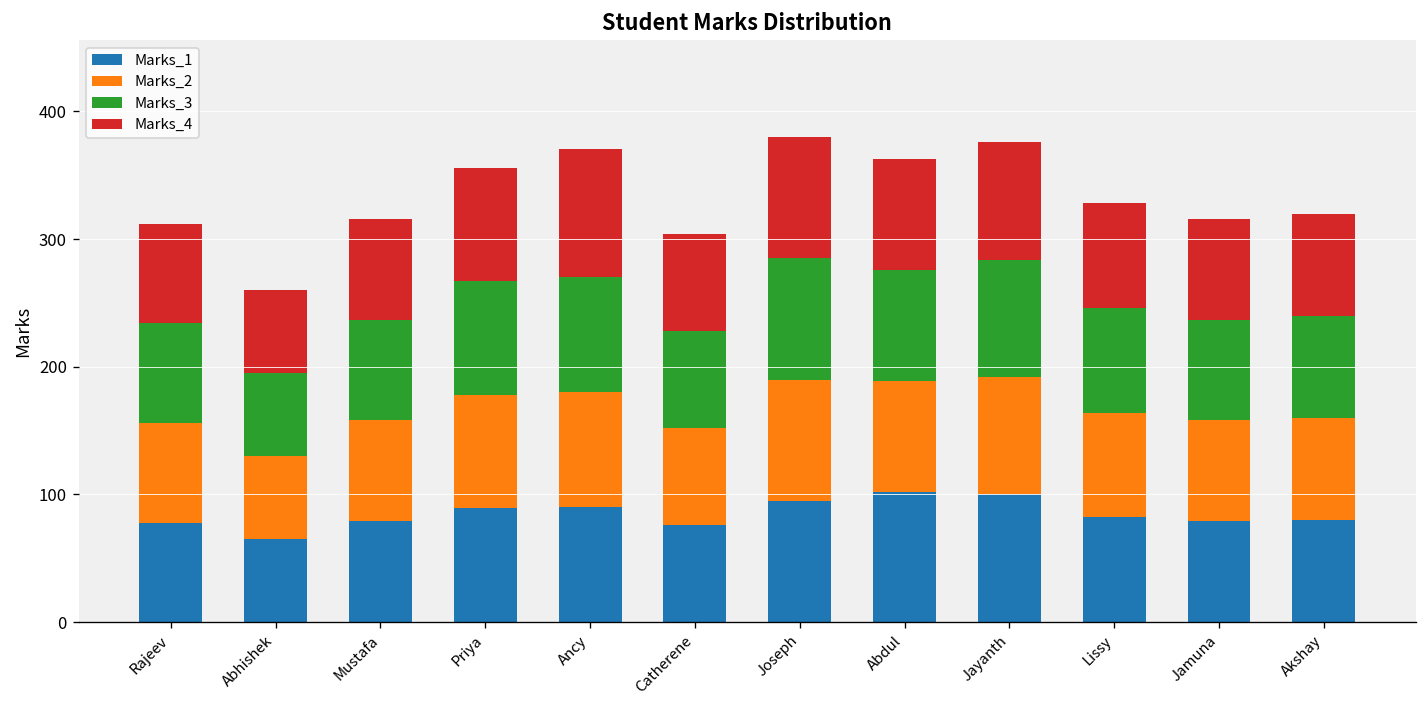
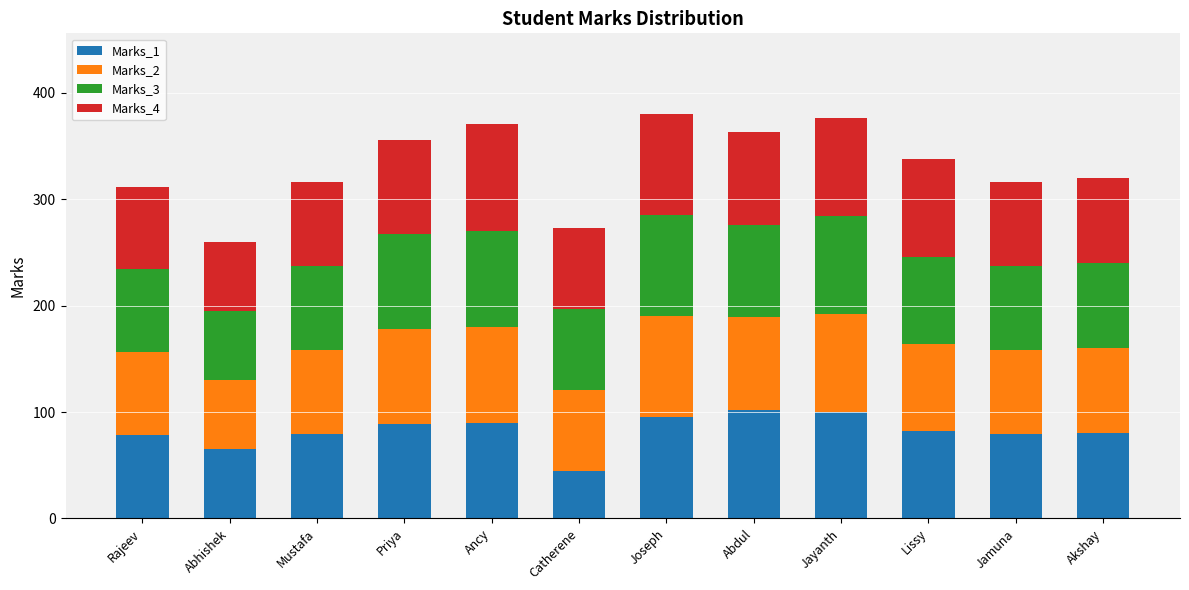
  {
    "Marks_1": {
      "Rajeev": 78,
      "Abhishek": 65,
      "Mustafa": 79,
      "Priya": 89,
      "Ancy": 90,
-     "Catherene": 76,
+     "Catherene": 45,
      "Joseph": 95,
      "Abdul": 102,
      "Jayanth": 100,
      "Lissy": 82,
      "Jamuna": 79,
      "Akshay": 80
    },
    "Marks_2": {
      "Rajeev": 78,
      "Abhishek": 65,
      "Mustafa": 79,
      "Priya": 89,
      "Ancy": 90,
      "Catherene": 76,
      "Joseph": 95,
      "Abdul": 87,
      "Jayanth": 92,
      "Lissy": 82,
      "Jamuna": 79,
      "Akshay": 80
    },
    "Marks_3": {
      "Rajeev": 78,
      "Abhishek": 65,
      "Mustafa": 79,
      "Priya": 89,
      "Ancy": 90,
      "Catherene": 76,
      "Joseph": 95,
      "Abdul": 87,
      "Jayanth": 92,
      "Lissy": 82,
      "Jamuna": 79,
      "Akshay": 80
    },
    "Marks_4": {
      "Rajeev": 78,
      "Abhishek": 65,
      "Mustafa": 79,
      "Priya": 89,
      "Ancy": 101,
      "Catherene": 76,
      "Joseph": 95,
      "Abdul": 87,
      "Jayanth": 92,
-     "Lissy": 82,
+     "Lissy": 92,
      "Jamuna": 79,
      "Akshay": 80
    }
  }
